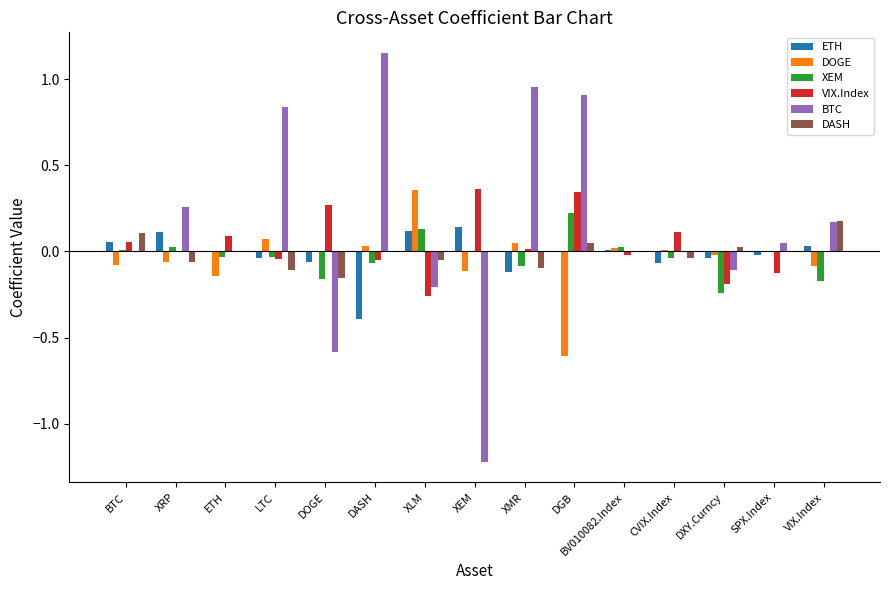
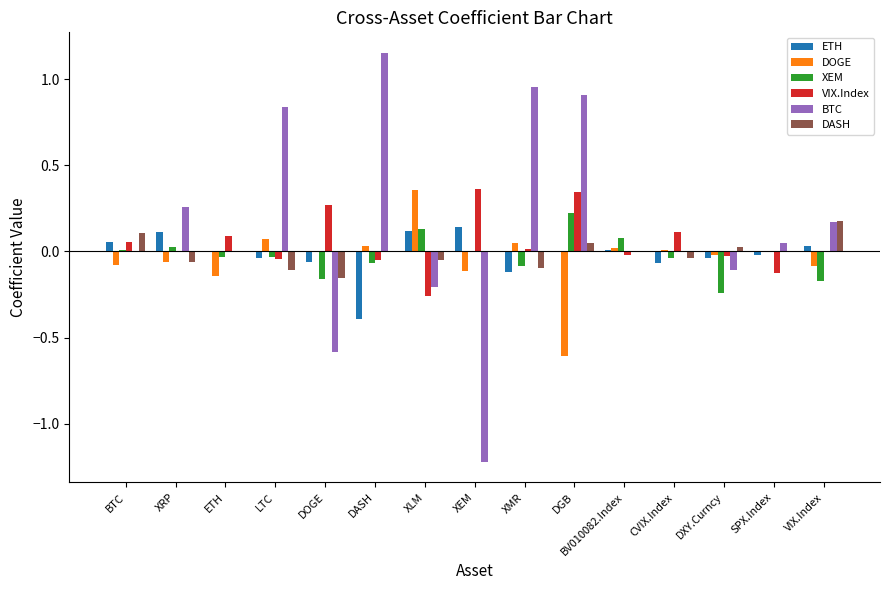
  {
    "ETH": {
      "BTC": 0.05,
      "XRP": 0.11,
      "ETH": 0.00,
      "LTC": -0.04,
      "DOGE": -0.06,
      "DASH": -0.39,
      "XLM": 0.12,
      "XEM": 0.14,
      "XMR": -0.12,
      "DGB": 0.00,
      "CVIX.Index": -0.07,
      "DXY.Curncy": -0.04,
      "SPX.Index": -0.02,
      "VIX.Index": 0.03
    },
    "DOGE": {
      "BTC": -0.08,
      "XRP": -0.06,
      "ETH": -0.14,
      "LTC": 0.07,
      "DOGE": 0.00,
      "DASH": 0.03,
      "XLM": 0.36,
      "XEM": -0.11,
      "XMR": 0.05,
      "DGB": -0.61,
      "BV010082.Index": 0.02,
      "DXY.Curncy": -0.02,
      "SPX.Index": 0.00,
      "VIX.Index": -0.09
    },
    "XEM": {
      "XRP": 0.03,
      "ETH": -0.03,
      "LTC": -0.03,
      "DOGE": -0.16,
      "DASH": -0.06,
      "XLM": 0.13,
      "XEM": 0.00,
      "XMR": -0.08,
      "DGB": 0.23,
-     "BV010082.Index": 0.03,
+     "BV010082.Index": 0.08,
      "CVIX.Index": -0.04,
      "DXY.Curncy": -0.24,
      "SPX.Index": 0.00,
      "VIX.Index": -0.17
    },
    "VIX.Index": {
      "BTC": 0.06,
      "XRP": 0.00,
      "ETH": 0.09,
      "LTC": -0.04,
      "DOGE": 0.27,
      "DASH": -0.05,
      "XLM": -0.26,
      "XEM": 0.36,
      "DGB": 0.34,
      "BV010082.Index": -0.02,
      "CVIX.Index": 0.11,
-     "DXY.Curncy": -0.19,
+     "DXY.Curncy": -0.02,
      "SPX.Index": -0.12,
      "VIX.Index": 0.00
    },
    "BTC": {
      "BTC": 0.00,
      "XRP": 0.26,
      "ETH": 0.00,
      "LTC": 0.84,
      "DOGE": -0.58,
      "DASH": 1.15,
      "XLM": -0.21,
      "XEM": -1.22,
      "XMR": 0.96,
      "DGB": 0.91,
      "CVIX.Index": 0.00,
      "DXY.Curncy": -0.11,
      "SPX.Index": 0.05,
      "VIX.Index": 0.17
    },
    "DASH": {
      "BTC": 0.11,
      "XRP": -0.06,
      "ETH": 0.00,
      "LTC": -0.11,
      "DOGE": -0.16,
      "DASH": 0.00,
      "XLM": -0.05,
      "XMR": -0.10,
      "DGB": 0.05,
      "CVIX.Index": -0.04,
      "DXY.Curncy": 0.03,
      "SPX.Index": 0.00,
      "VIX.Index": 0.18
    }
  }
